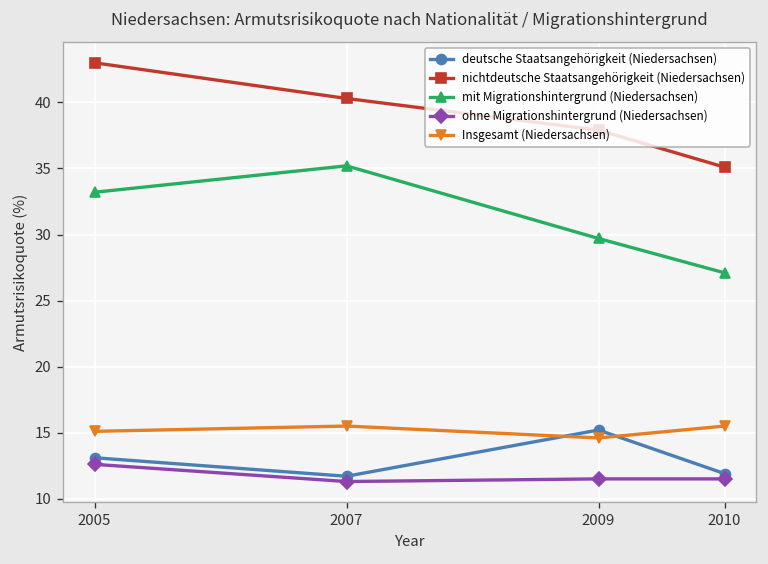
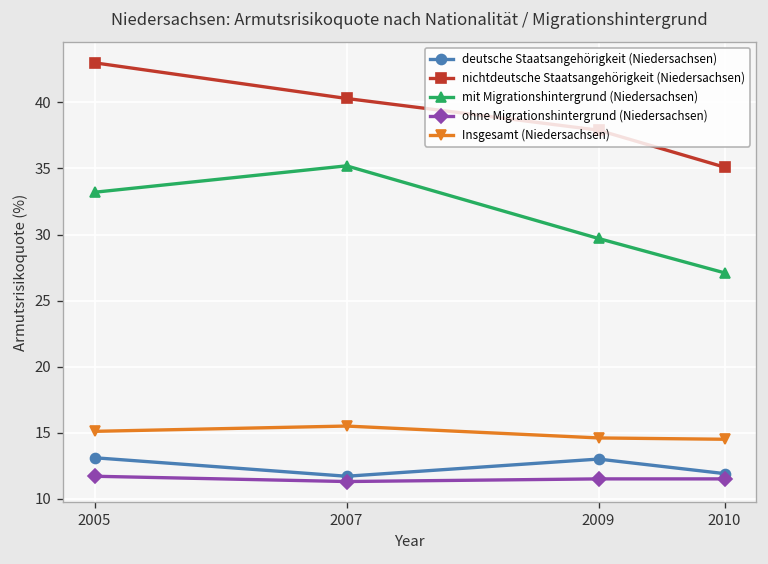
  {
    "deutsche Staatsangehörigkeit (Niedersachsen)": {
      "2005": 13.1,
      "2007": 11.7,
-     "2009": 15.2,
+     "2009": 13.0,
      "2010": 11.9
    },
    "nichtdeutsche Staatsangehörigkeit (Niedersachsen)": {
      "2005": 43.0,
      "2007": 40.3,
      "2010": 35.1
    },
    "mit Migrationshintergrund (Niedersachsen)": {
      "2005": 33.2,
      "2007": 35.2,
      "2009": 29.7,
      "2010": 27.1
    },
    "ohne Migrationshintergrund (Niedersachsen)": {
-     "2005": 12.6,
+     "2005": 11.7,
      "2007": 11.3,
      "2009": 11.5,
      "2010": 11.5
    },
    "Insgesamt (Niedersachsen)": {
      "2005": 15.1,
      "2007": 15.5,
      "2009": 14.6,
-     "2010": 15.5
+     "2010": 14.5
    }
  }
